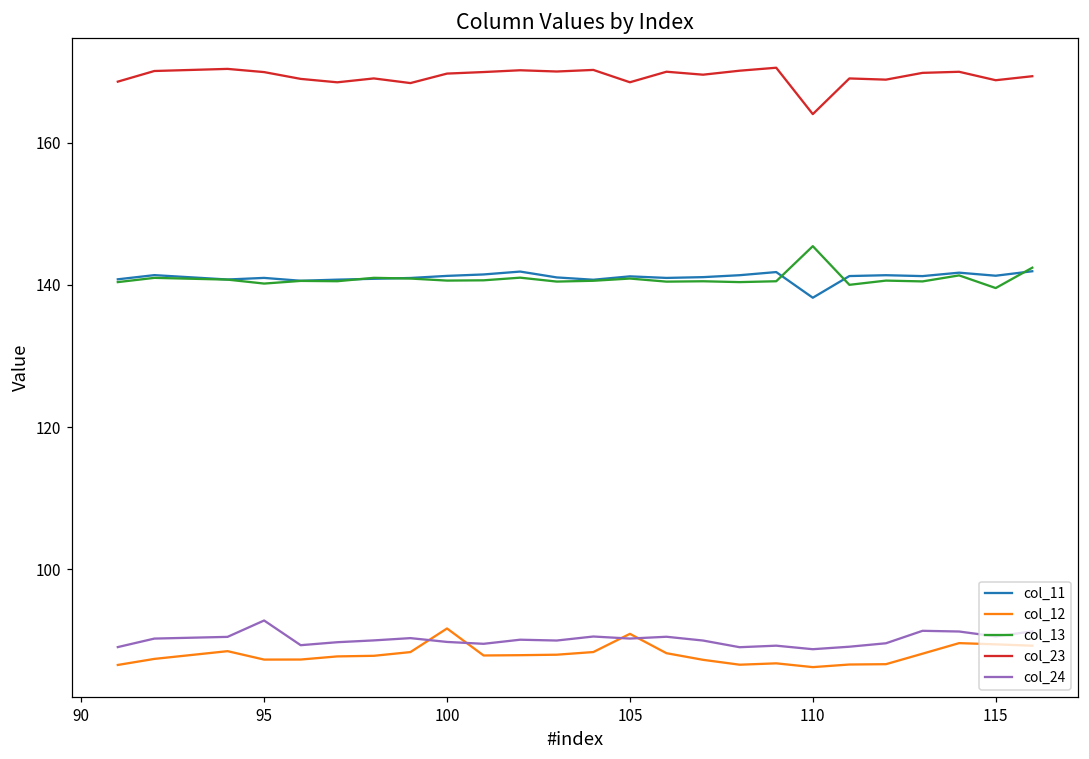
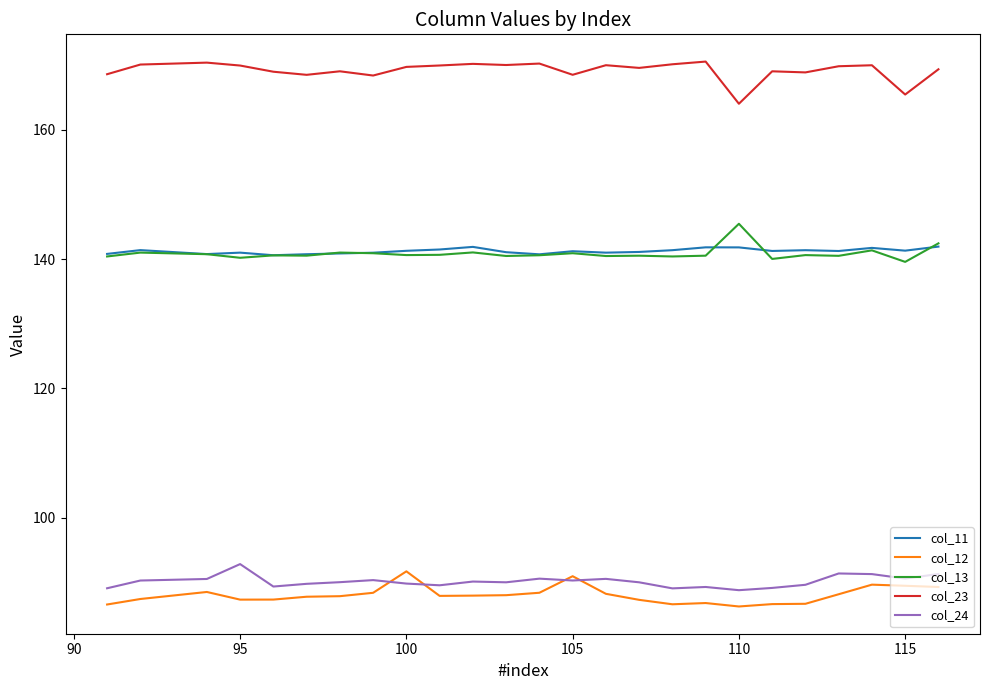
  {
    "col_11": {
      "95": 141,
      "100": 141,
-     "110": 138,
+     "110": 142,
      "115": 141
    },
    "col_12": {
      "95": 87,
      "100": 92,
      "105": 91,
      "110": 86
    },
    "col_13": {
      "95": 140,
      "100": 141,
      "110": 145,
      "115": 140
    },
    "col_23": {
      "95": 170,
      "100": 170,
      "105": 168,
      "110": 164,
-     "115": 169
+     "115": 165
    },
    "col_24": {
      "95": 93,
      "100": 90,
      "105": 90,
      "110": 89
    }
  }
